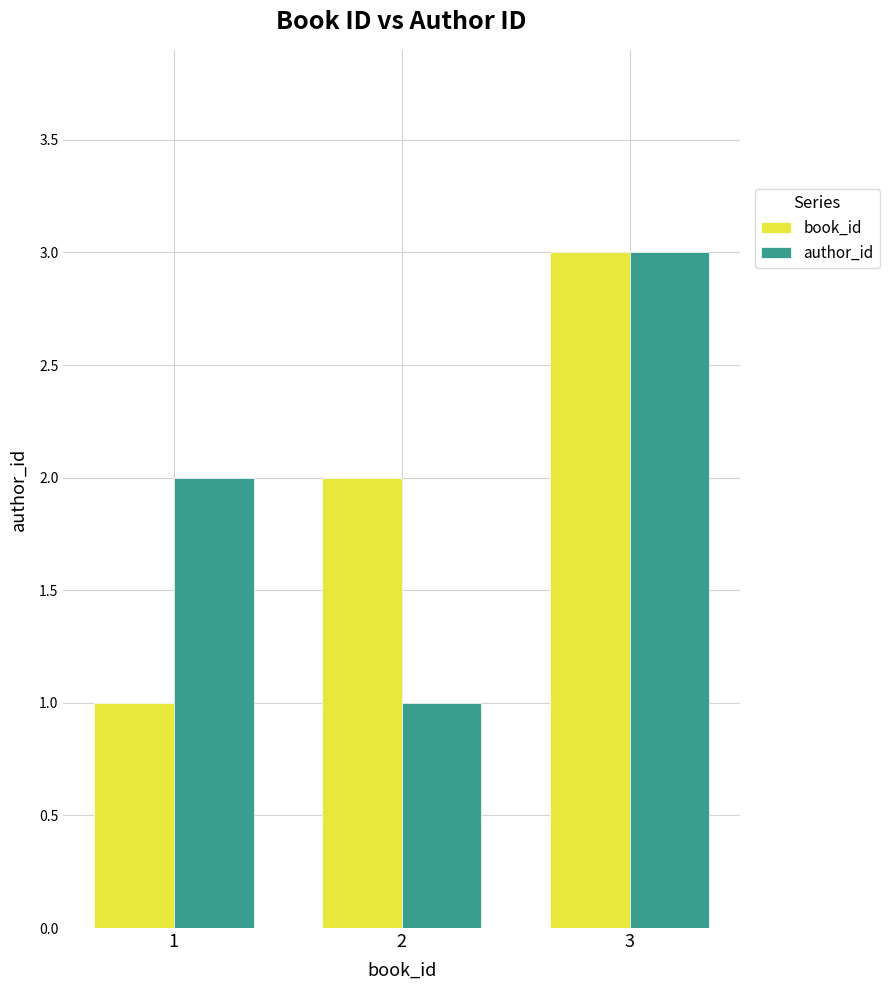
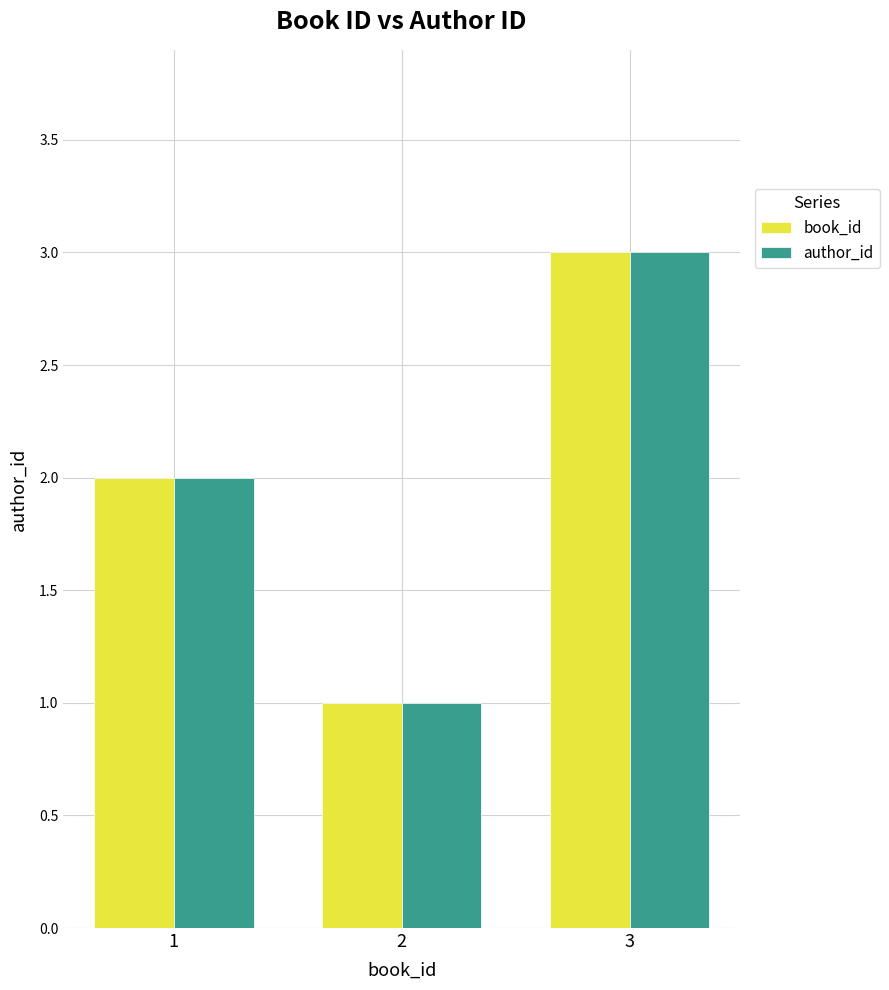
  {
    "book_id": {
-     "1": 1,
-     "2": 2,
+     "1": 2,
+     "2": 1,
      "3": 3
    },
    "author_id": {
      "1": 2,
      "2": 1,
      "3": 3
    }
  }
